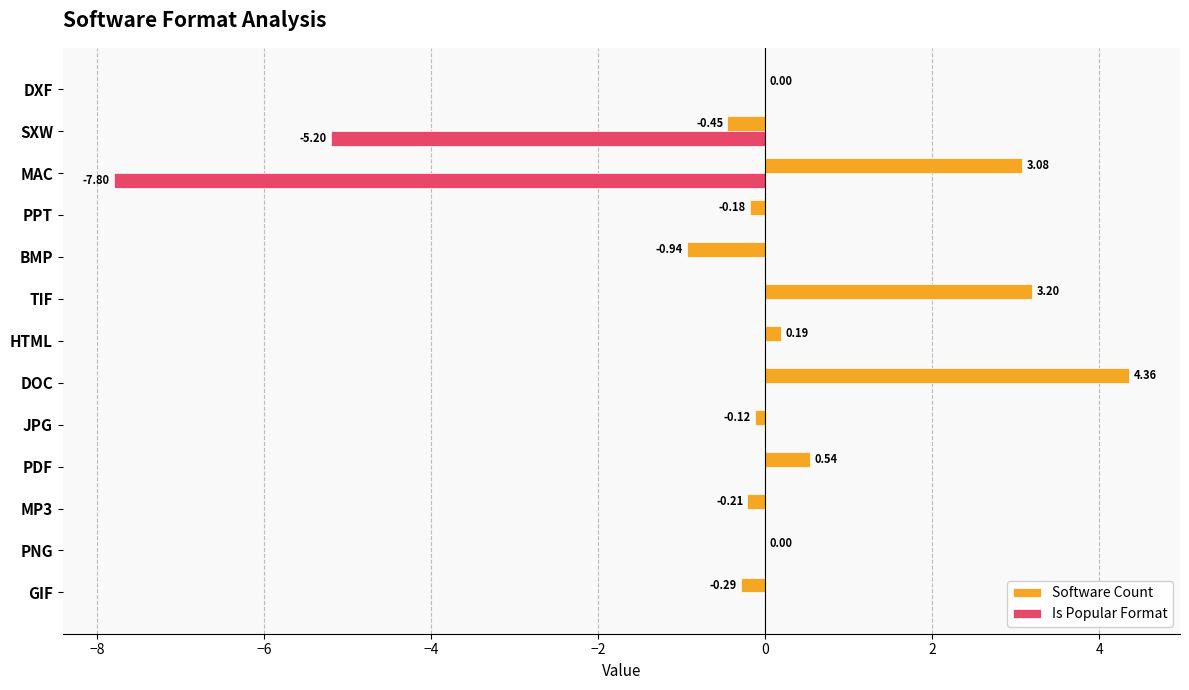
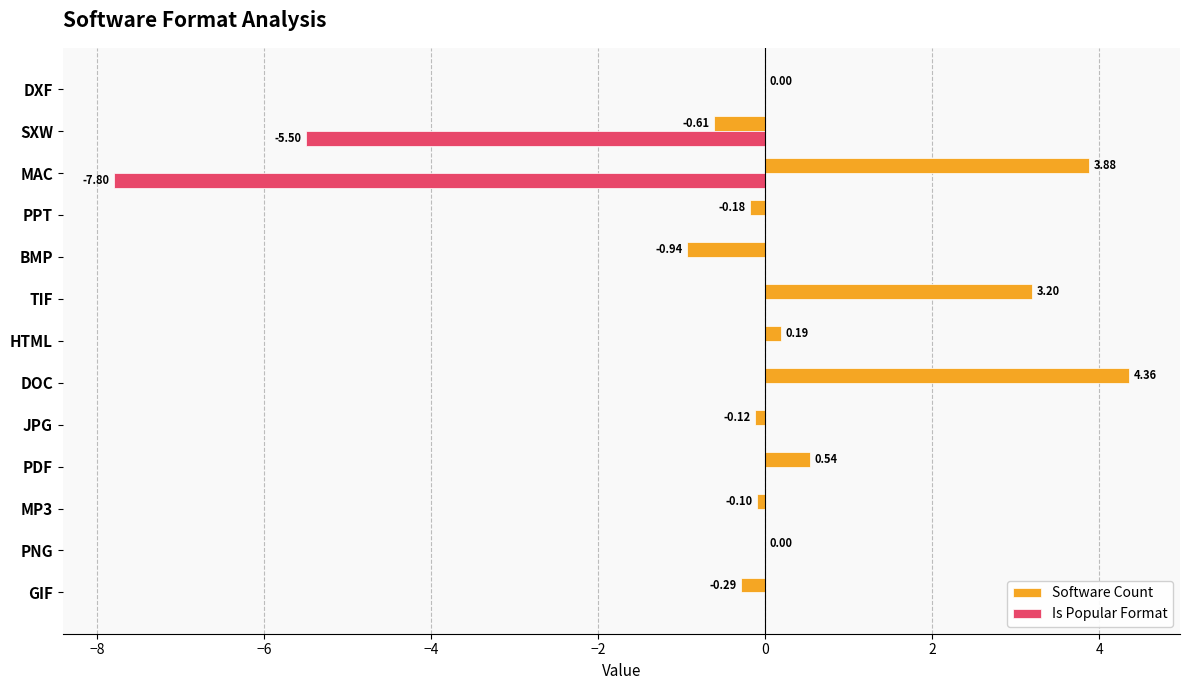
  {
    "Software Count": {
      "DXF": 0.00,
-     "SXW": -0.45,
-     "MAC": 3.08,
+     "SXW": -0.61,
+     "MAC": 3.88,
      "PPT": -0.18,
      "BMP": -0.94,
      "TIF": 3.20,
      "HTML": 0.19,
      "DOC": 4.36,
      "JPG": -0.12,
      "PDF": 0.54,
-     "MP3": -0.21,
+     "MP3": -0.10,
      "PNG": 0.00,
      "GIF": -0.29
    },
    "Is Popular Format": {
-     "SXW": -5.20,
+     "SXW": -5.50,
      "MAC": -7.80
    }
  }
